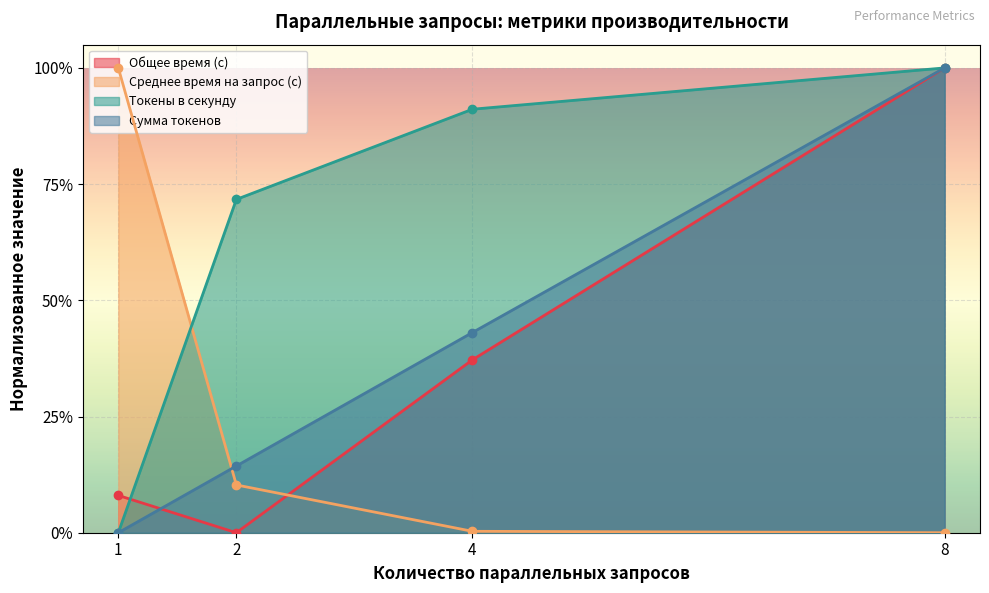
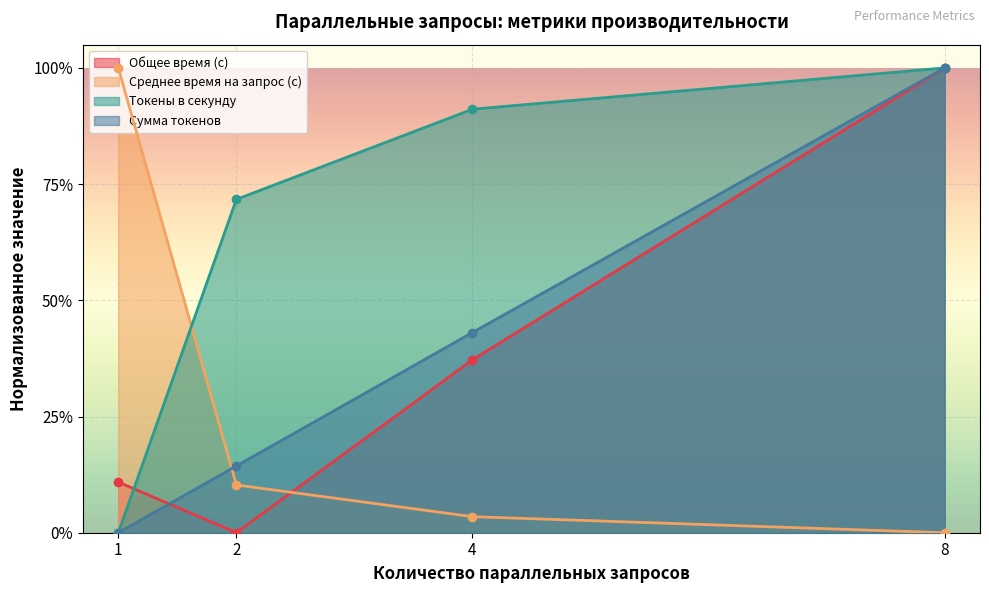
  {
    "Общее время (с)": {
-     "1": "8%",
+     "1": "11%",
      "2": "0%",
      "4": "37%"
    },
    "Среднее время на запрос (с)": {
      "2": "10%",
-     "4": "0%",
+     "4": "3%",
      "8": "0%"
    }
  }
